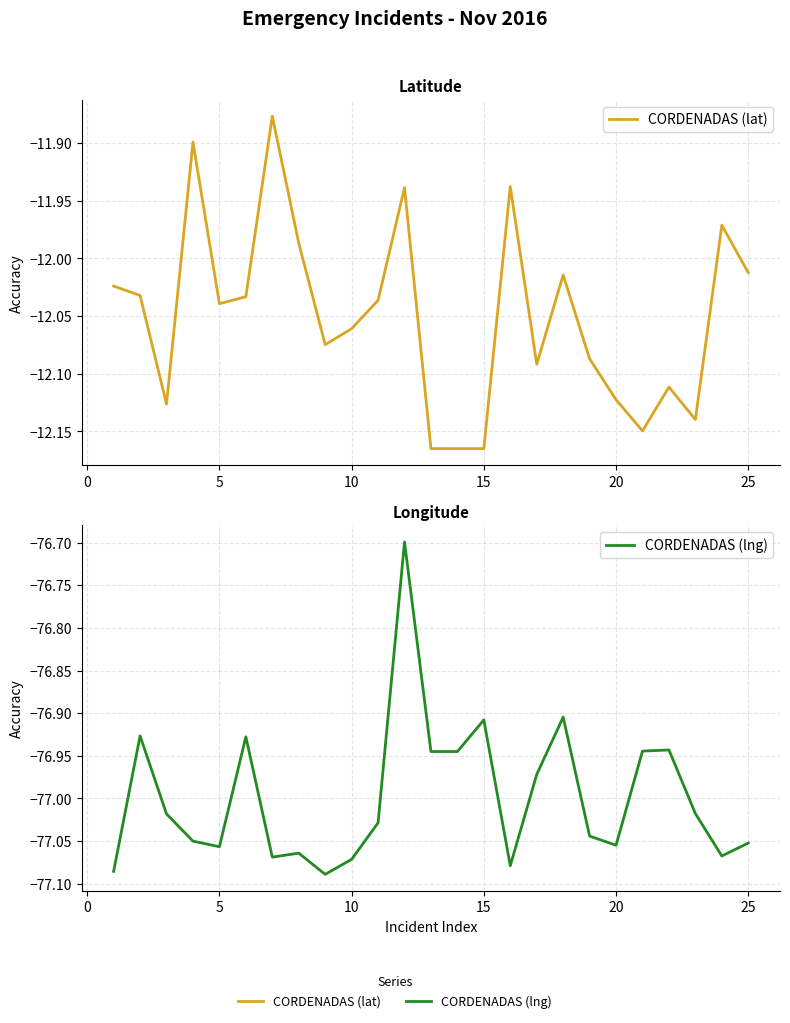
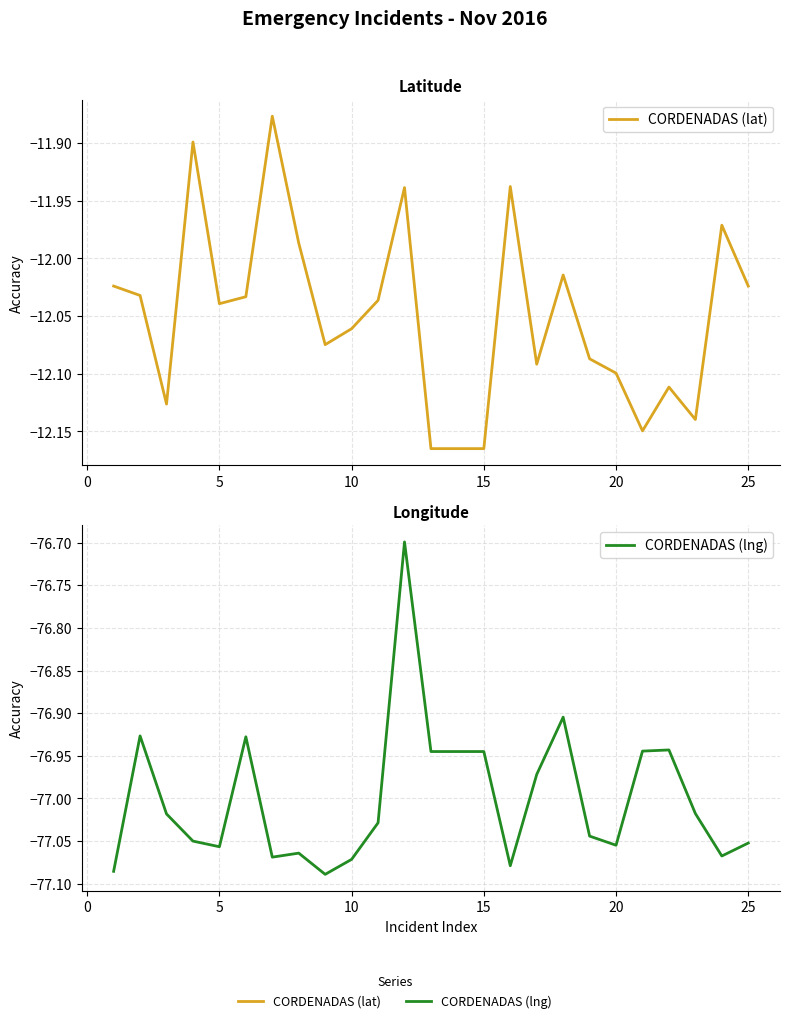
  {
    "Latitude": {
      "5": -12.039,
      "10": -12.061,
      "15": -12.165,
-     "20": -12.123,
-     "25": -12.012
+     "20": -12.100,
+     "25": -12.024
    },
    "Longitude": {
      "5": -77.06,
      "10": -77.07,
-     "15": -76.91,
+     "15": -76.94,
      "20": -77.05,
      "25": -77.05
    }
  }
